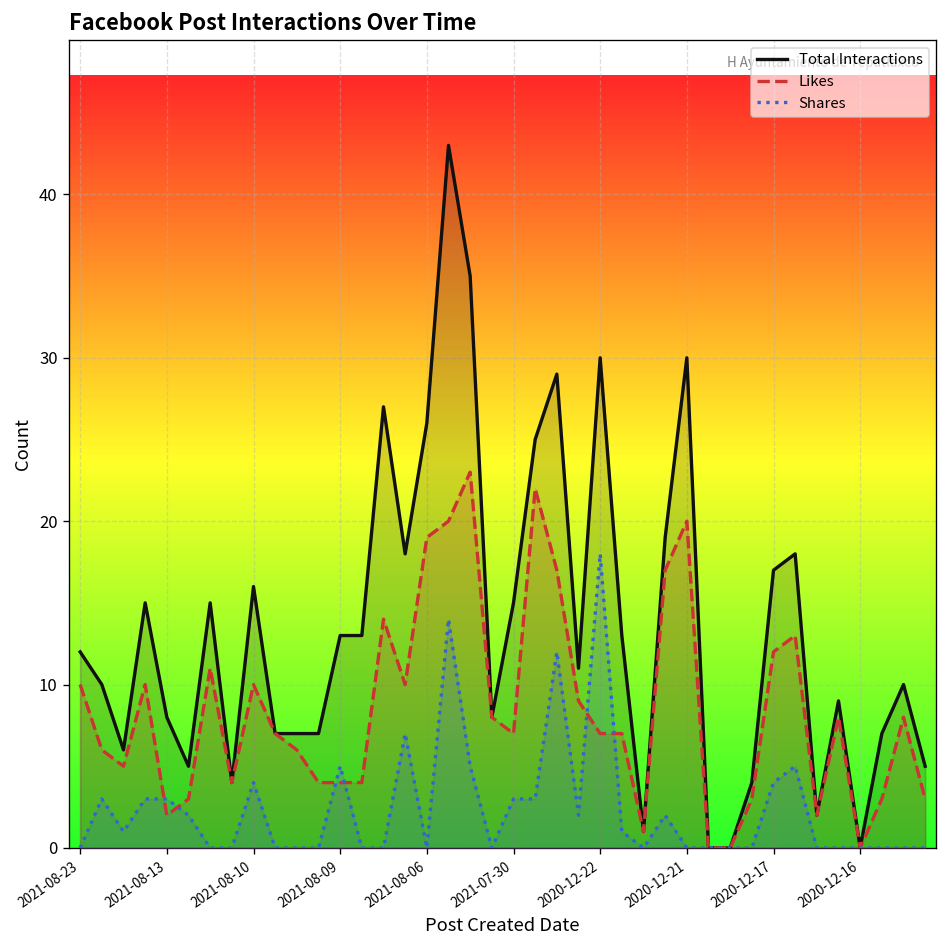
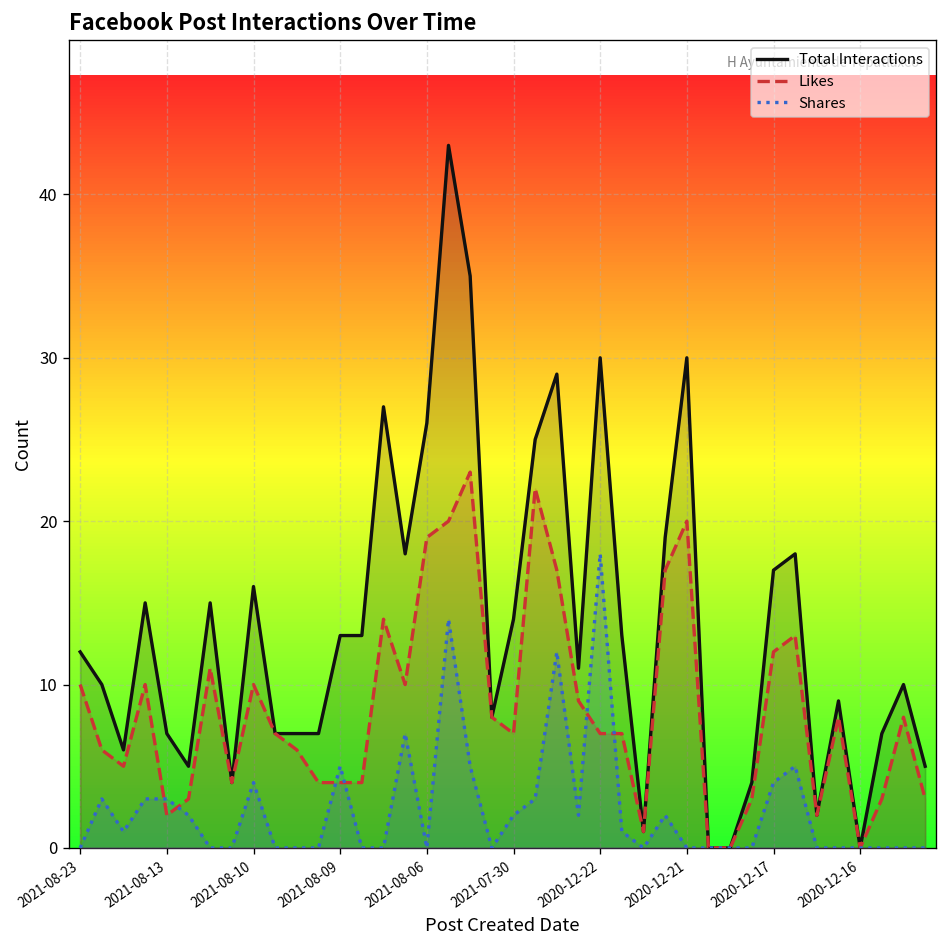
  {
    "Total Interactions": {
      "2021-08-23": 12,
-     "2021-08-13": 8,
-     "2021-07-30": 15
+     "2021-08-13": 7,
+     "2021-07-30": 14
    },
    "Likes": {
      "2021-08-23": 10,
      "2021-08-13": 2,
      "2021-07-30": 7
    },
    "Shares": {
      "2021-08-23": 0,
      "2021-08-13": 3,
-     "2021-07-30": 3
+     "2021-07-30": 2
    }
  }
